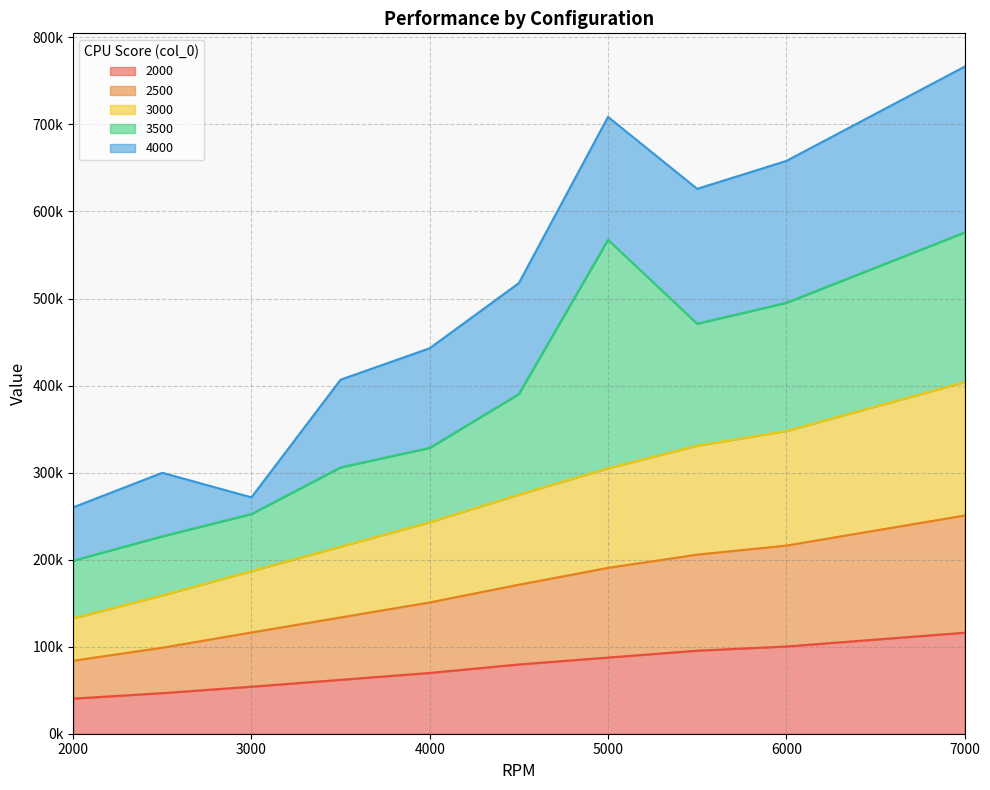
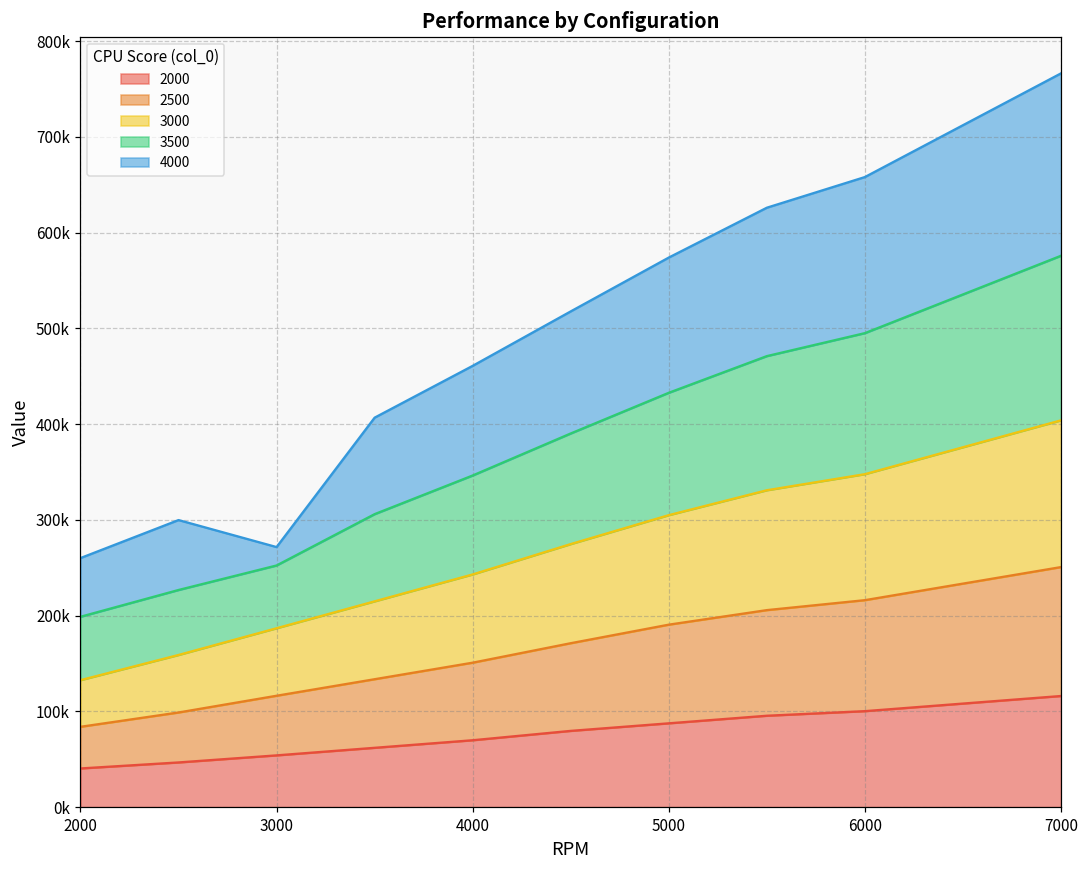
  {
    "3500": {
      "2000": 70000,
      "3000": 70000,
-     "4000": 90000,
-     "5000": 260000,
+     "4000": 100000,
+     "5000": 130000,
      "6000": 150000,
      "7000": 170000
    },
    "4000": {
      "2000": 60000,
      "3000": 20000,
      "4000": 110000,
      "5000": 140000,
      "6000": 160000,
      "7000": 190000
    }
  }
